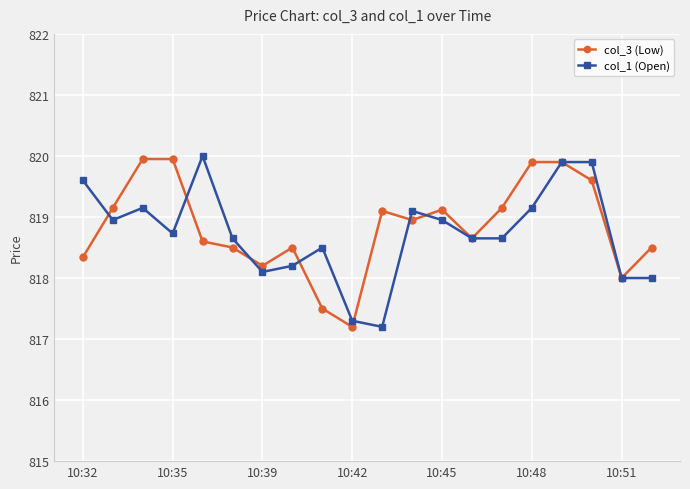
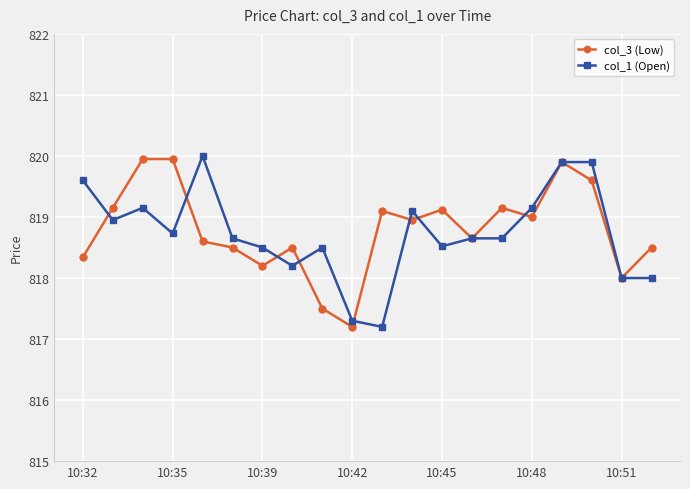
  {
    "col_3 (Low)": {
      "10:32": 818.3,
      "10:35": 820.0,
      "10:39": 818.2,
      "10:42": 817.2,
      "10:45": 819.1,
-     "10:48": 819.9
+     "10:48": 819.0
    },
    "col_1 (Open)": {
      "10:32": 819.6,
      "10:35": 818.7,
-     "10:39": 818.1,
+     "10:39": 818.5,
      "10:42": 817.3,
-     "10:45": 819.0,
+     "10:45": 818.5,
      "10:48": 819.2
    }
  }
